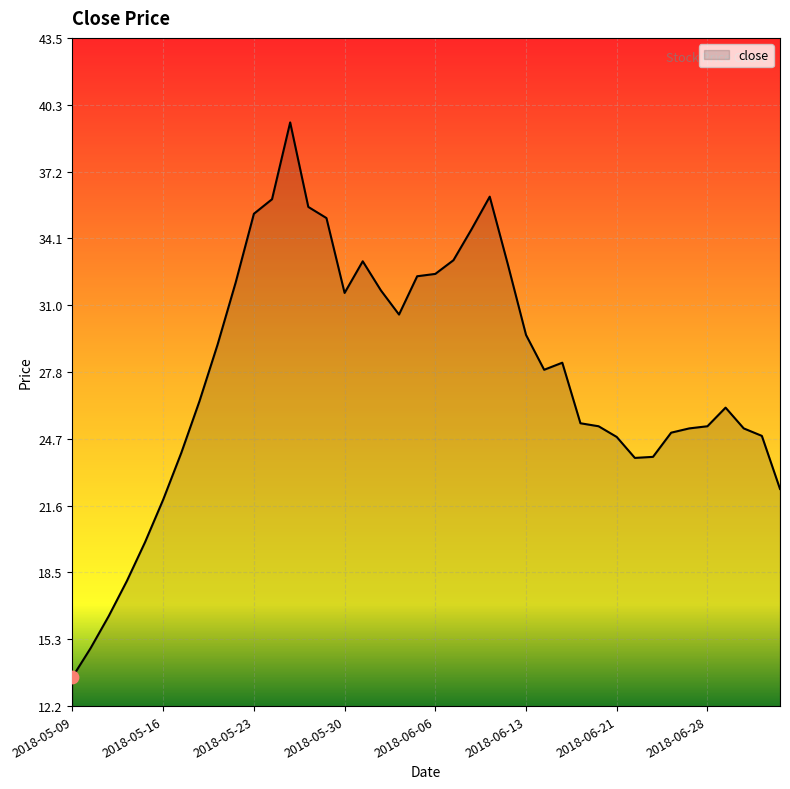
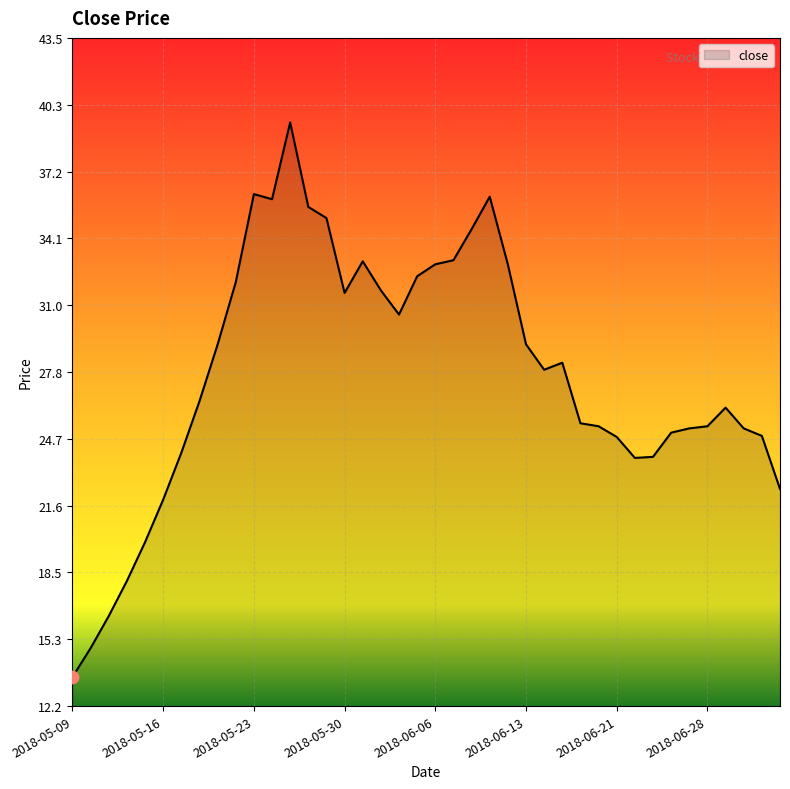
  {
    "close": {
      "2018-05-16": 21.9,
-     "2018-05-23": 35.2,
+     "2018-05-23": 36.2,
      "2018-05-30": 31.5,
-     "2018-06-06": 32.4,
-     "2018-06-13": 29.6,
+     "2018-06-06": 32.9,
+     "2018-06-13": 29.1,
      "2018-06-21": 24.8,
      "2018-06-28": 25.3
    }
  }
